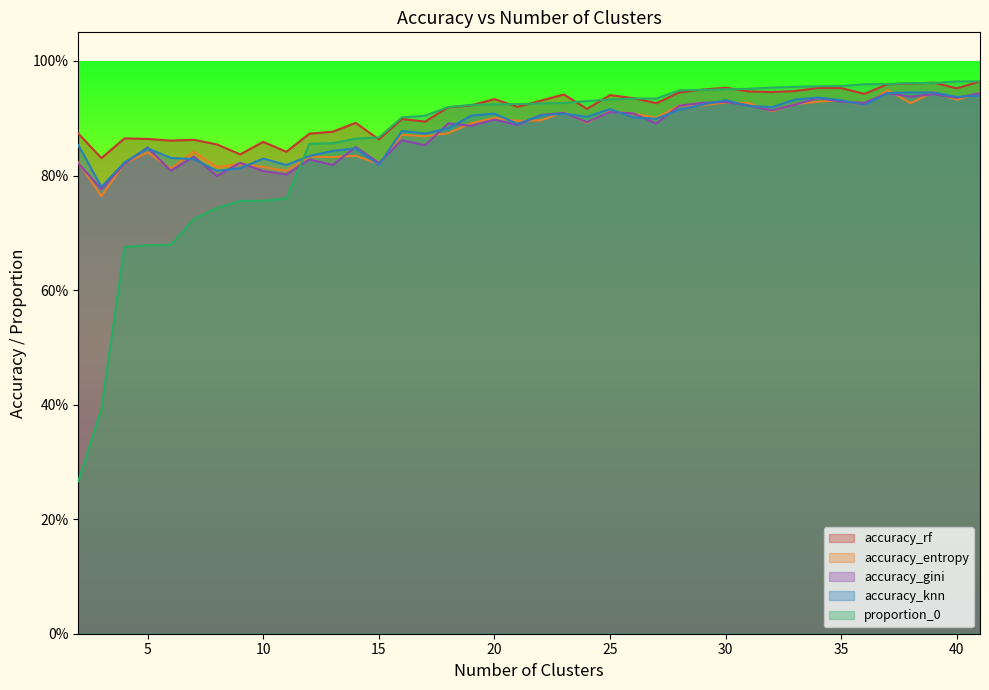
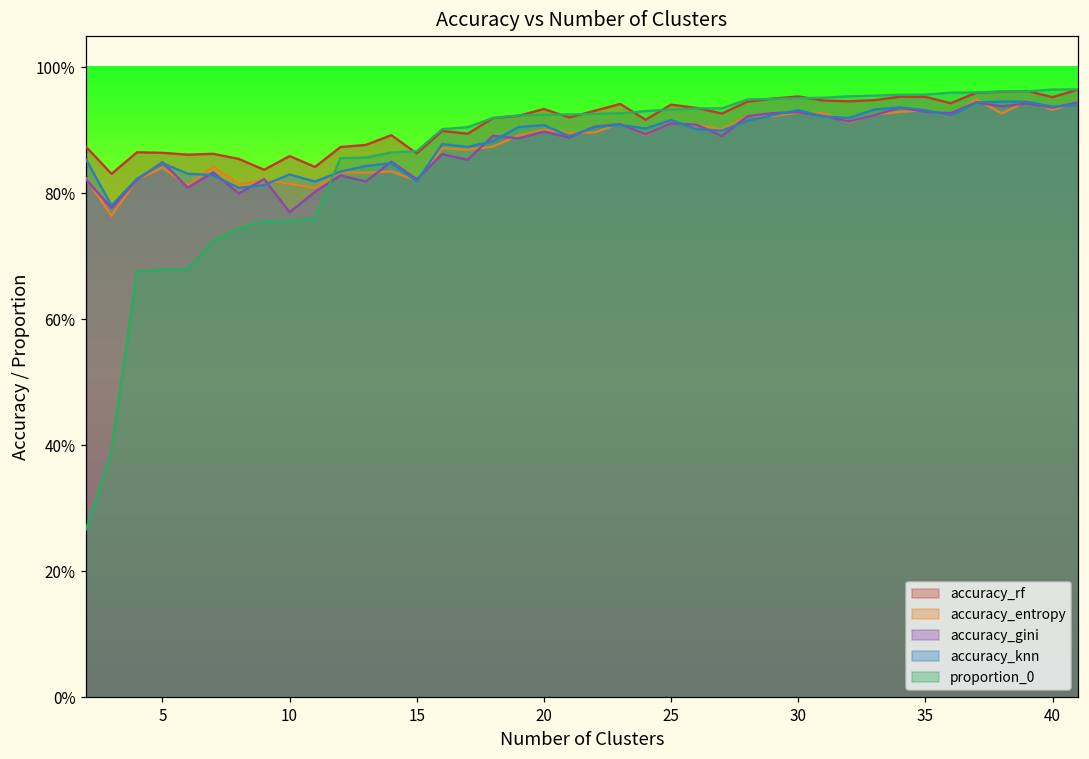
  {
    "accuracy_gini": {
-     "10": "81%"
+     "10": "77%"
    }
  }
